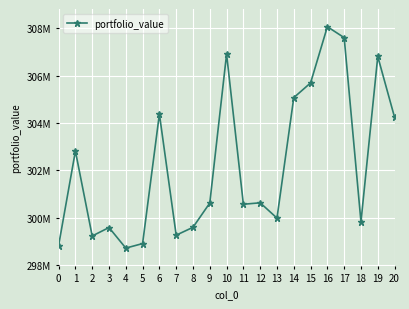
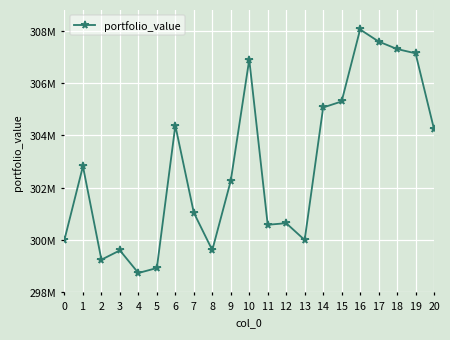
  {
-   "0": 298800000,
+   "0": 300000000,
    "1": 302800000,
    "2": 299200000,
    "3": 299600000,
    "4": 298700000,
    "5": 298900000,
    "6": 304400000,
-   "7": 299300000,
+   "7": 301000000,
    "8": 299600000,
-   "9": 300600000,
+   "9": 302300000,
    "10": 306900000,
    "11": 300600000,
    "12": 300600000,
    "13": 300000000,
    "14": 305100000,
-   "15": 305700000,
+   "15": 305300000,
    "16": 308100000,
    "17": 307600000,
-   "18": 299800000,
-   "19": 306800000,
+   "18": 307300000,
+   "19": 307100000,
    "20": 304200000
  }
